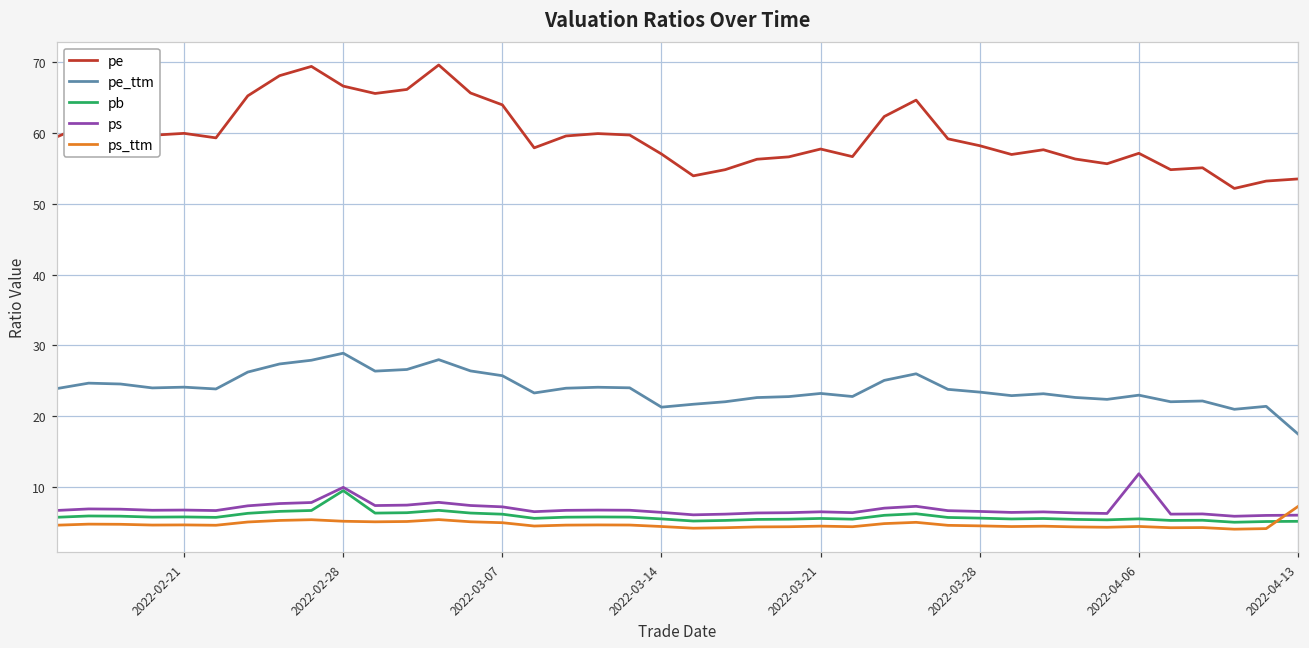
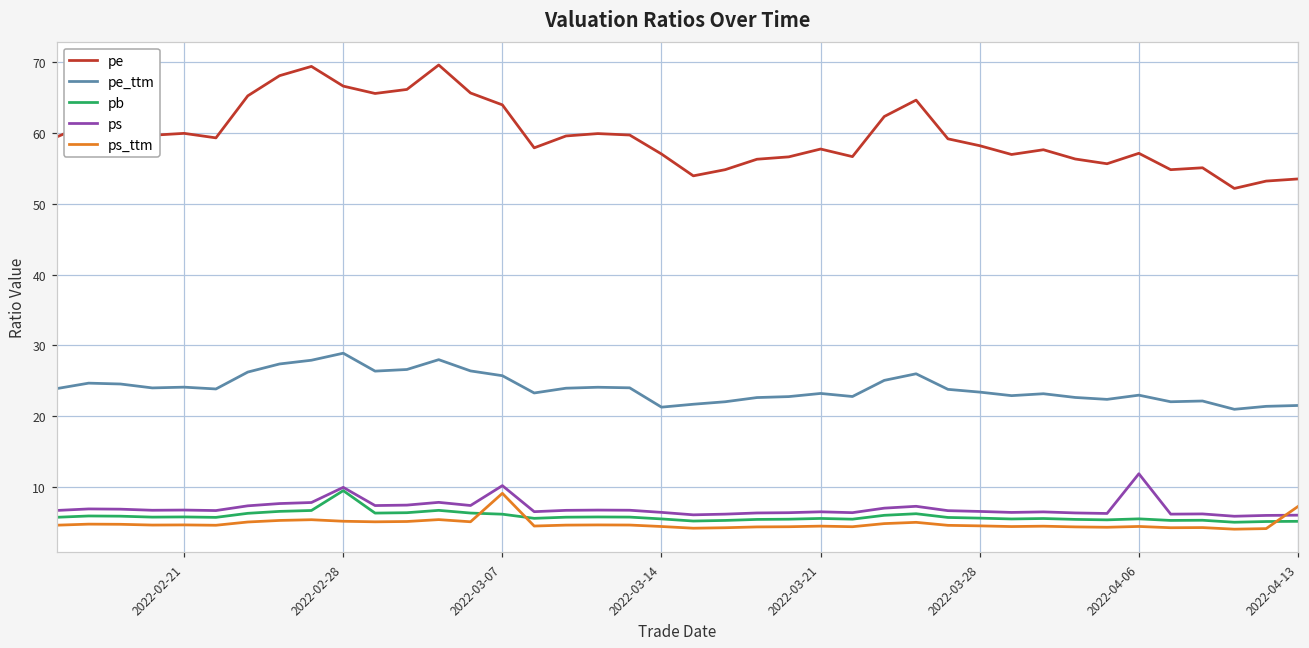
  {
    "pe": {
      "2022-02-21": 60,
      "2022-02-28": 67,
      "2022-03-07": 64,
      "2022-03-14": 57,
      "2022-03-21": 58,
      "2022-03-28": 58,
      "2022-04-06": 57,
      "2022-04-13": 54
    },
    "pe_ttm": {
      "2022-02-21": 24,
      "2022-02-28": 29,
      "2022-03-07": 26,
      "2022-03-14": 21,
      "2022-03-21": 23,
      "2022-03-28": 23,
      "2022-04-06": 23,
-     "2022-04-13": 17
+     "2022-04-13": 22
    },
    "pb": {
      "2022-02-21": 6,
      "2022-02-28": 9,
      "2022-03-07": 6,
      "2022-03-14": 5,
      "2022-03-21": 6,
      "2022-03-28": 6,
      "2022-04-06": 6,
      "2022-04-13": 5
    },
    "ps": {
      "2022-02-21": 7,
      "2022-02-28": 10,
-     "2022-03-07": 7,
+     "2022-03-07": 10,
      "2022-03-14": 6,
      "2022-03-21": 6,
      "2022-03-28": 7,
      "2022-04-06": 12,
      "2022-04-13": 6
    },
    "ps_ttm": {
      "2022-02-21": 5,
      "2022-02-28": 5,
-     "2022-03-07": 5,
+     "2022-03-07": 9,
      "2022-03-14": 4,
      "2022-03-21": 4,
      "2022-03-28": 5,
      "2022-04-06": 4,
      "2022-04-13": 7
    }
  }
